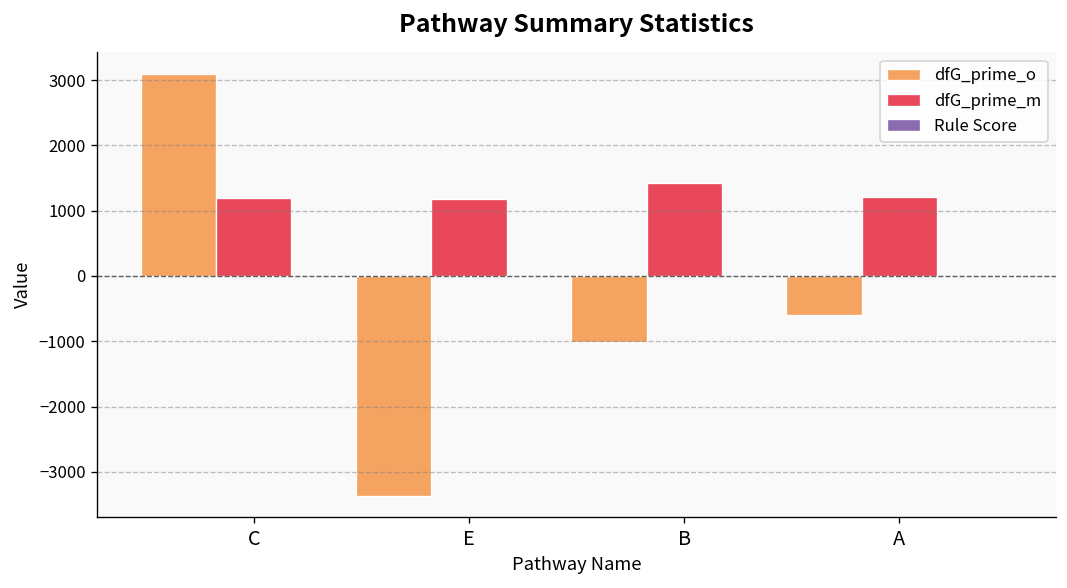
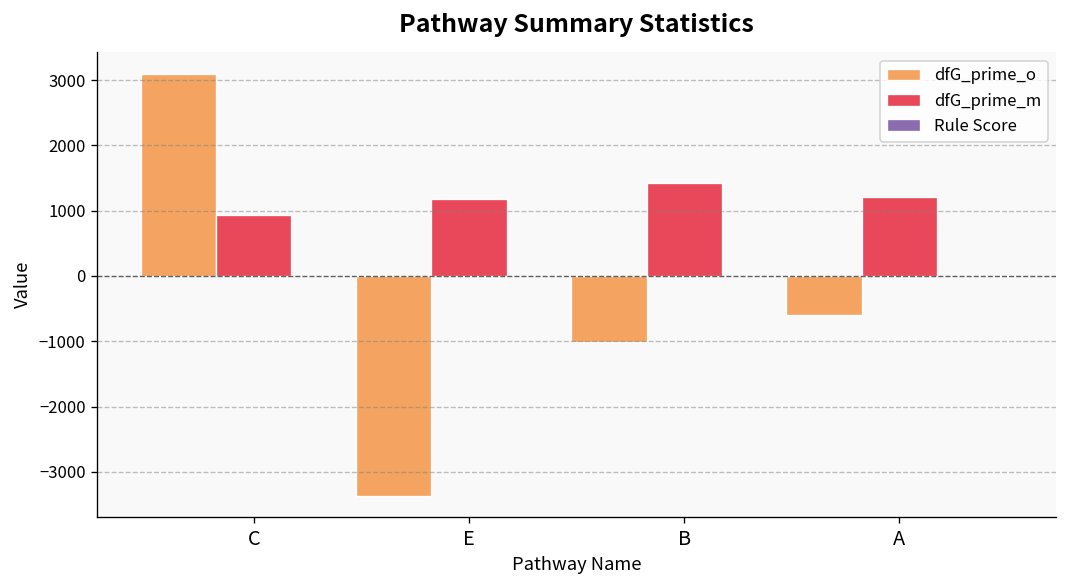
  {
    "dfG_prime_o": {
      "C": 3100,
      "E": -3400,
      "B": -1000,
      "A": -600
    },
    "dfG_prime_m": {
-     "C": 1200,
+     "C": 900,
      "E": 1200,
      "B": 1400,
      "A": 1200
    }
  }
